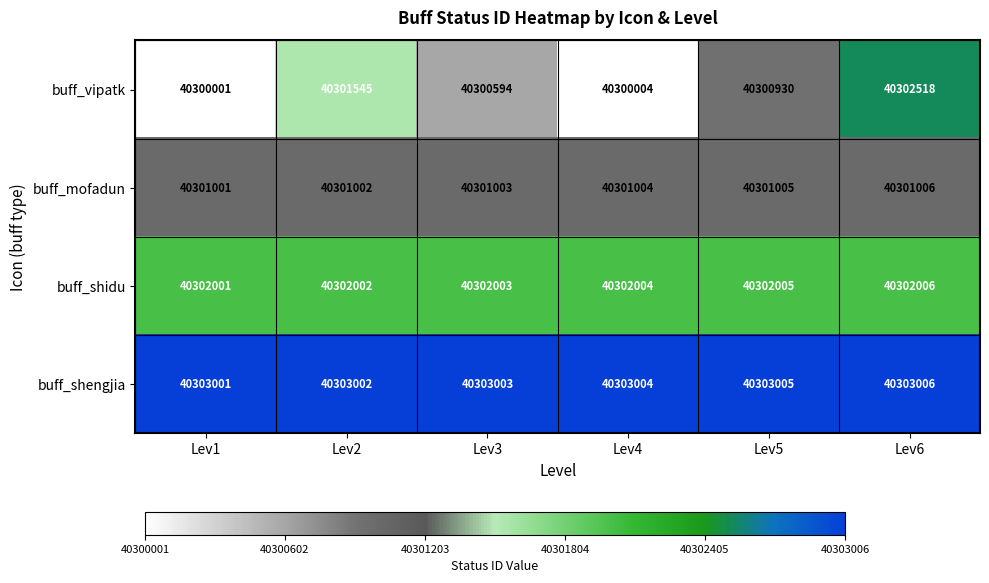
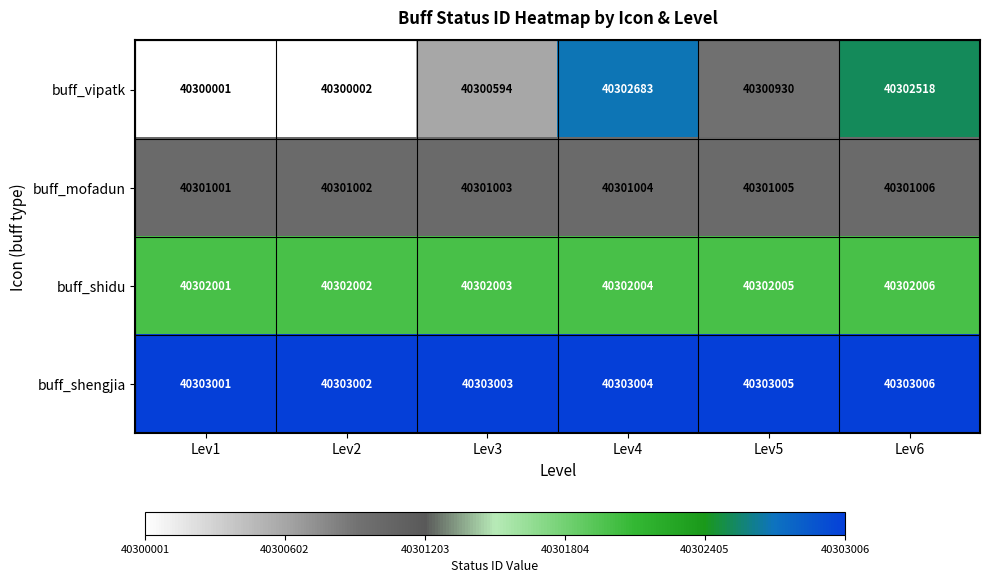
  {
    "buff_vipatk": {
      "Lev1": 40300001,
-     "Lev2": 40301545,
+     "Lev2": 40300002,
      "Lev3": 40300594,
-     "Lev4": 40300004,
+     "Lev4": 40302683,
      "Lev5": 40300930,
      "Lev6": 40302518
    },
    "buff_mofadun": {
      "Lev1": 40301001,
      "Lev2": 40301002,
      "Lev3": 40301003,
      "Lev4": 40301004,
      "Lev5": 40301005,
      "Lev6": 40301006
    },
    "buff_shidu": {
      "Lev1": 40302001,
      "Lev2": 40302002,
      "Lev3": 40302003,
      "Lev4": 40302004,
      "Lev5": 40302005,
      "Lev6": 40302006
    },
    "buff_shengjia": {
      "Lev1": 40303001,
      "Lev2": 40303002,
      "Lev3": 40303003,
      "Lev4": 40303004,
      "Lev5": 40303005,
      "Lev6": 40303006
    }
  }
